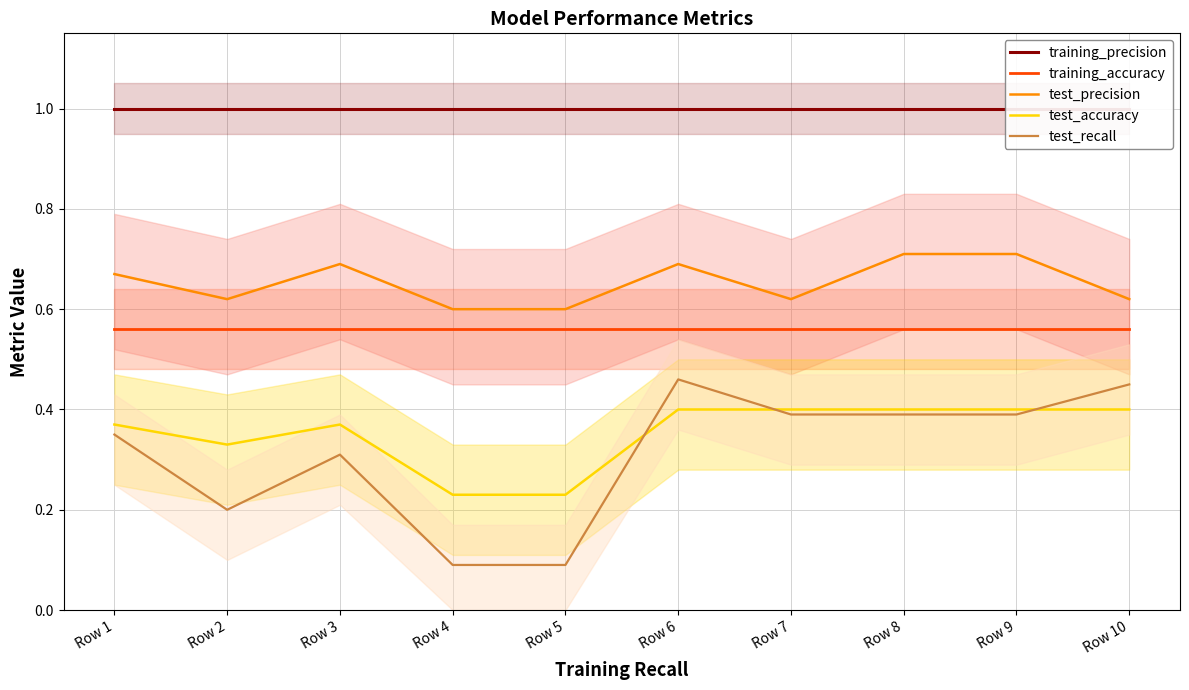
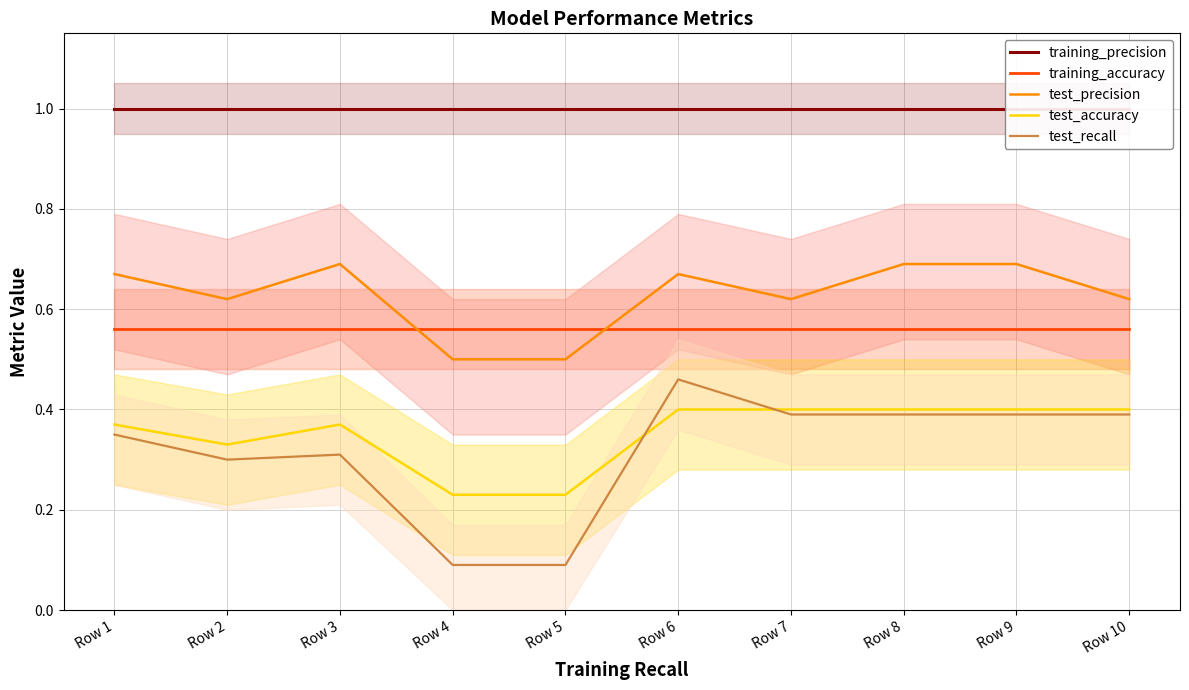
  {
    "test_precision": {
      "Row 1": 0.67,
      "Row 2": 0.62,
      "Row 3": 0.69,
-     "Row 4": 0.6,
-     "Row 5": 0.6,
-     "Row 6": 0.69,
+     "Row 4": 0.5,
+     "Row 5": 0.5,
+     "Row 6": 0.67,
      "Row 7": 0.62,
-     "Row 8": 0.71,
-     "Row 9": 0.71,
+     "Row 8": 0.69,
+     "Row 9": 0.69,
      "Row 10": 0.62
    },
    "test_recall": {
      "Row 1": 0.35,
-     "Row 2": 0.2,
+     "Row 2": 0.3,
      "Row 3": 0.31,
      "Row 4": 0.09,
      "Row 5": 0.09,
      "Row 6": 0.46,
      "Row 7": 0.39,
      "Row 8": 0.39,
      "Row 9": 0.39,
-     "Row 10": 0.45
+     "Row 10": 0.39
    }
  }
